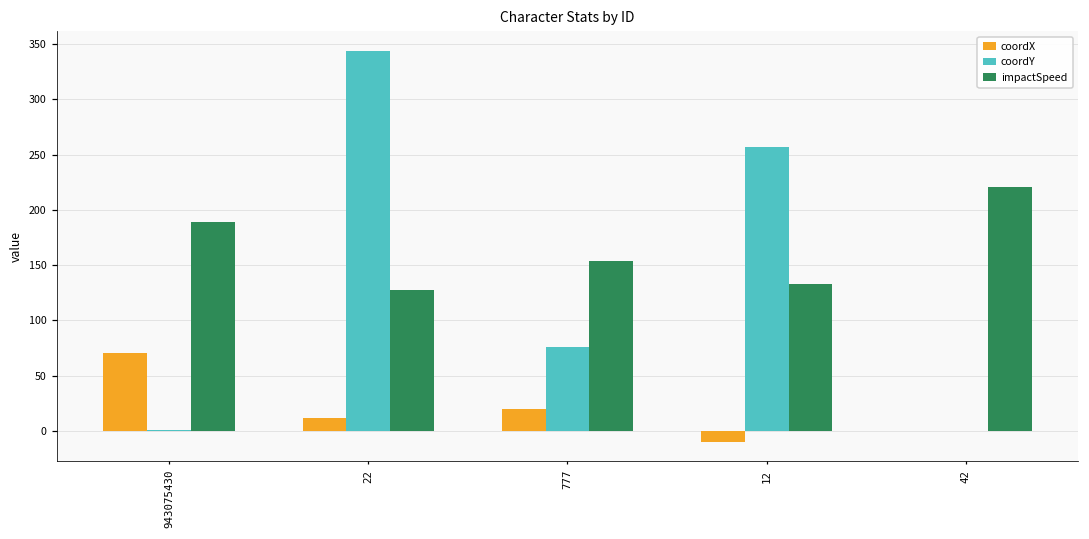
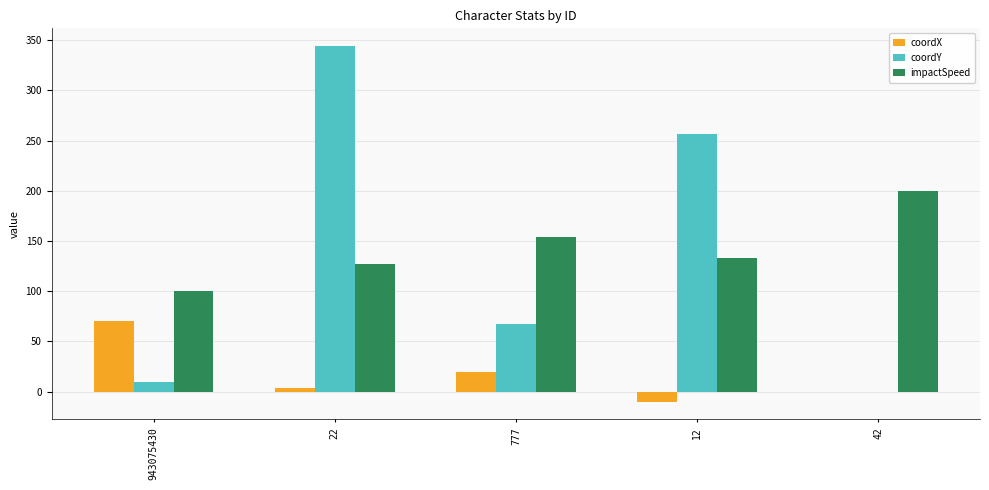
  {
    "coordX": {
      "943075430": 70,
-     "22": 12,
+     "22": 4,
      "777": 20,
      "12": -10,
      "42": 0
    },
    "coordY": {
-     "943075430": 1,
+     "943075430": 10,
      "22": 344,
-     "777": 76,
+     "777": 68,
      "12": 257,
      "42": 0
    },
    "impactSpeed": {
-     "943075430": 189,
+     "943075430": 100,
      "22": 127,
      "777": 154,
      "12": 133,
-     "42": 221
+     "42": 200
    }
  }
